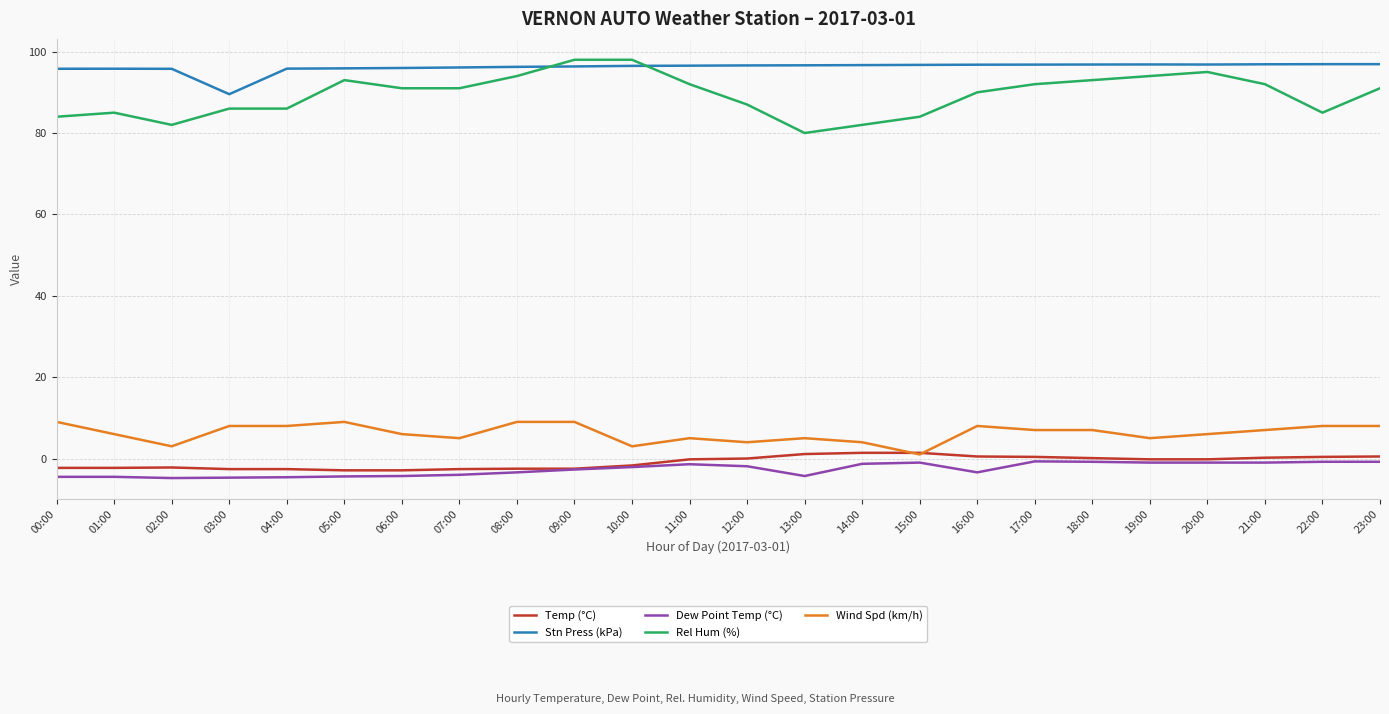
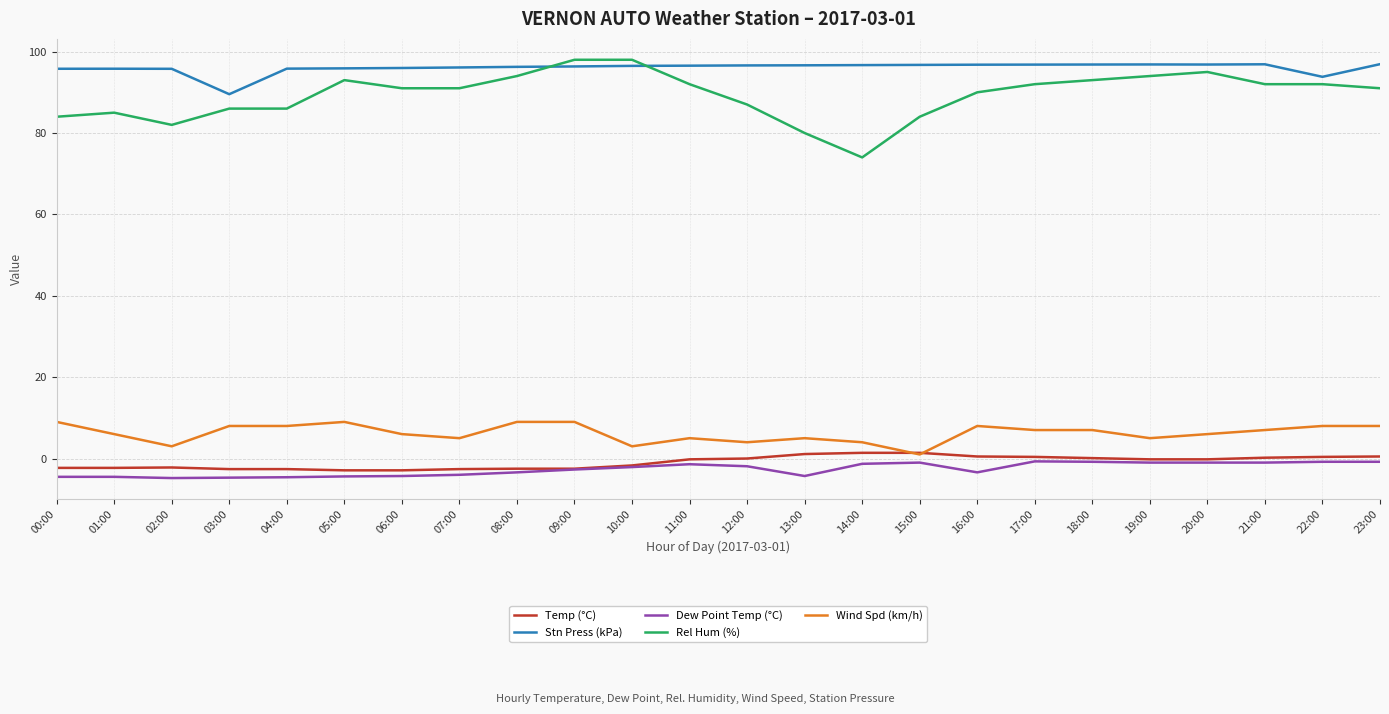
  {
    "Temp (°C)": {
      "00:00": -2,
      "01:00": -2,
      "02:00": -2,
      "03:00": -3,
      "04:00": -3,
      "05:00": -3,
      "06:00": -3,
      "07:00": -3,
      "08:00": -3,
      "11:00": 0,
      "12:00": 0,
      "13:00": 1,
      "14:00": 1,
      "16:00": 1,
      "17:00": 0,
      "18:00": 0,
      "19:00": 0,
      "20:00": 0,
      "21:00": 0,
      "22:00": 0,
      "23:00": 1
    },
    "Stn Press (kPa)": {
      "00:00": 96,
      "01:00": 96,
      "02:00": 96,
      "03:00": 90,
      "04:00": 96,
      "05:00": 96,
      "06:00": 96,
      "07:00": 96,
      "08:00": 96,
      "09:00": 96,
      "10:00": 97,
      "11:00": 97,
      "12:00": 97,
      "13:00": 97,
      "14:00": 97,
      "15:00": 97,
      "16:00": 97,
      "17:00": 97,
      "18:00": 97,
      "19:00": 97,
      "20:00": 97,
      "21:00": 97,
-     "22:00": 97,
+     "22:00": 94,
      "23:00": 97
    },
    "Dew Point Temp (°C)": {
      "00:00": -5,
      "01:00": -5,
      "02:00": -5,
      "03:00": -5,
      "04:00": -5,
      "05:00": -4,
      "06:00": -4,
      "07:00": -4,
      "08:00": -3,
      "11:00": -1,
      "12:00": -2,
      "13:00": -4,
      "14:00": -1,
      "15:00": -1,
      "16:00": -3,
      "17:00": -1,
      "18:00": -1,
      "19:00": -1,
      "20:00": -1,
      "21:00": -1,
      "22:00": -1,
      "23:00": -1
    },
    "Rel Hum (%)": {
      "00:00": 84,
      "01:00": 85,
      "02:00": 82,
      "03:00": 86,
      "04:00": 86,
      "05:00": 93,
      "06:00": 91,
      "07:00": 91,
      "08:00": 94,
      "09:00": 98,
      "10:00": 98,
      "11:00": 92,
      "12:00": 87,
      "13:00": 80,
-     "14:00": 82,
+     "14:00": 74,
      "15:00": 84,
      "16:00": 90,
      "17:00": 92,
      "18:00": 93,
      "19:00": 94,
      "20:00": 95,
      "21:00": 92,
-     "22:00": 85,
+     "22:00": 92,
      "23:00": 91
    },
    "Wind Spd (km/h)": {
      "00:00": 9,
      "01:00": 6,
      "02:00": 3,
      "03:00": 8,
      "04:00": 8,
      "05:00": 9,
      "06:00": 6,
      "07:00": 5,
      "08:00": 9,
      "09:00": 9,
      "10:00": 3,
      "11:00": 5,
      "12:00": 4,
      "13:00": 5,
      "14:00": 4,
      "16:00": 8,
      "17:00": 7,
      "18:00": 7,
      "19:00": 5,
      "20:00": 6,
      "21:00": 7,
      "22:00": 8,
      "23:00": 8
    }
  }
